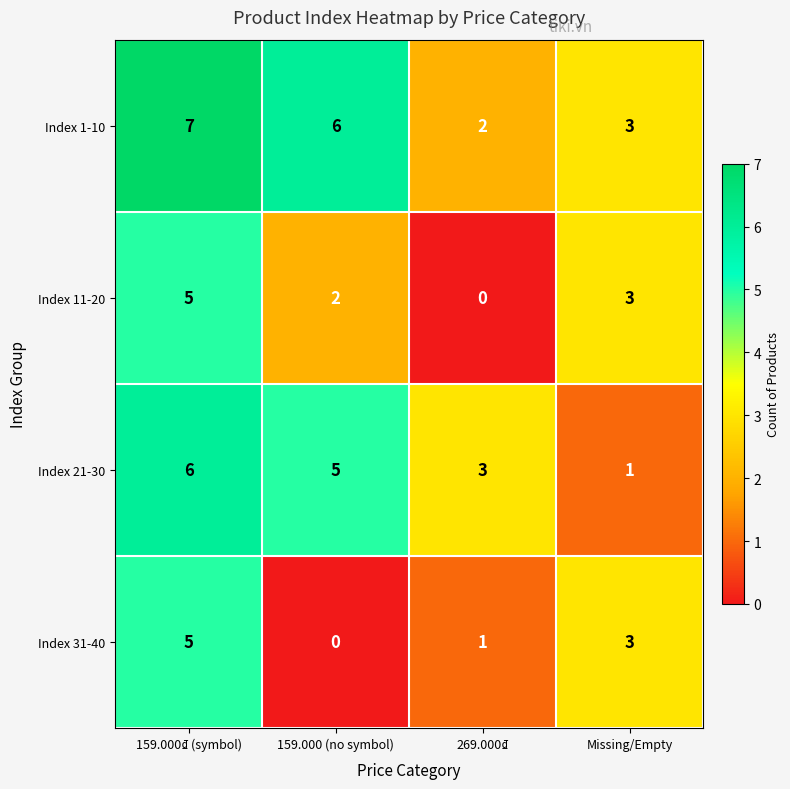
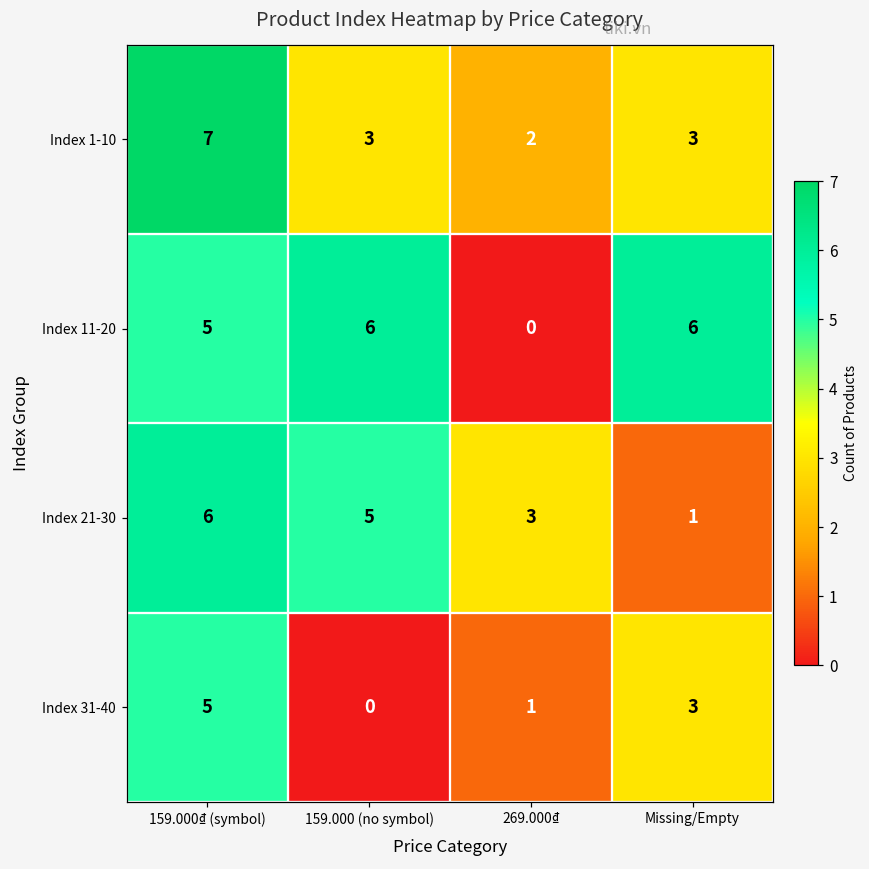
  {
    "Index 1-10": {
      "159.000₫ (symbol)": 7,
-     "159.000 (no symbol)": 6,
+     "159.000 (no symbol)": 3,
      "269.000₫": 2,
      "Missing/Empty": 3
    },
    "Index 11-20": {
      "159.000₫ (symbol)": 5,
-     "159.000 (no symbol)": 2,
+     "159.000 (no symbol)": 6,
      "269.000₫": 0,
-     "Missing/Empty": 3
+     "Missing/Empty": 6
    },
    "Index 21-30": {
      "159.000₫ (symbol)": 6,
      "159.000 (no symbol)": 5,
      "269.000₫": 3,
      "Missing/Empty": 1
    },
    "Index 31-40": {
      "159.000₫ (symbol)": 5,
      "159.000 (no symbol)": 0,
      "269.000₫": 1,
      "Missing/Empty": 3
    }
  }
